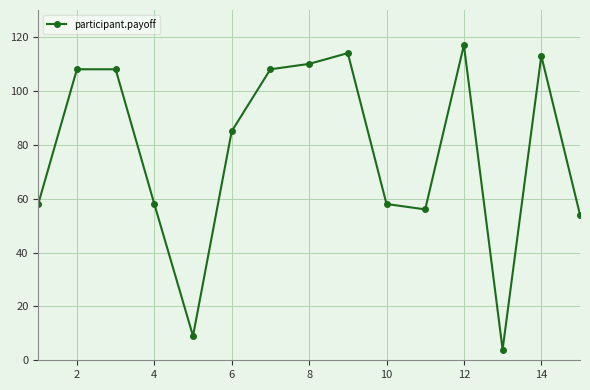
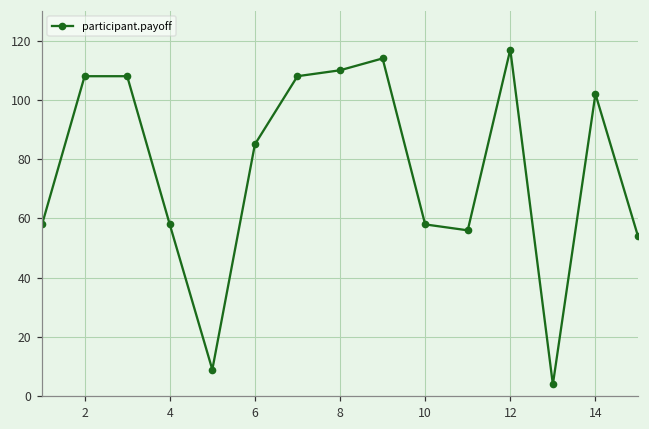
  {
    "2": 108,
    "4": 58,
    "6": 85,
    "8": 110,
    "10": 58,
    "12": 117,
-   "14": 113
+   "14": 102
  }
